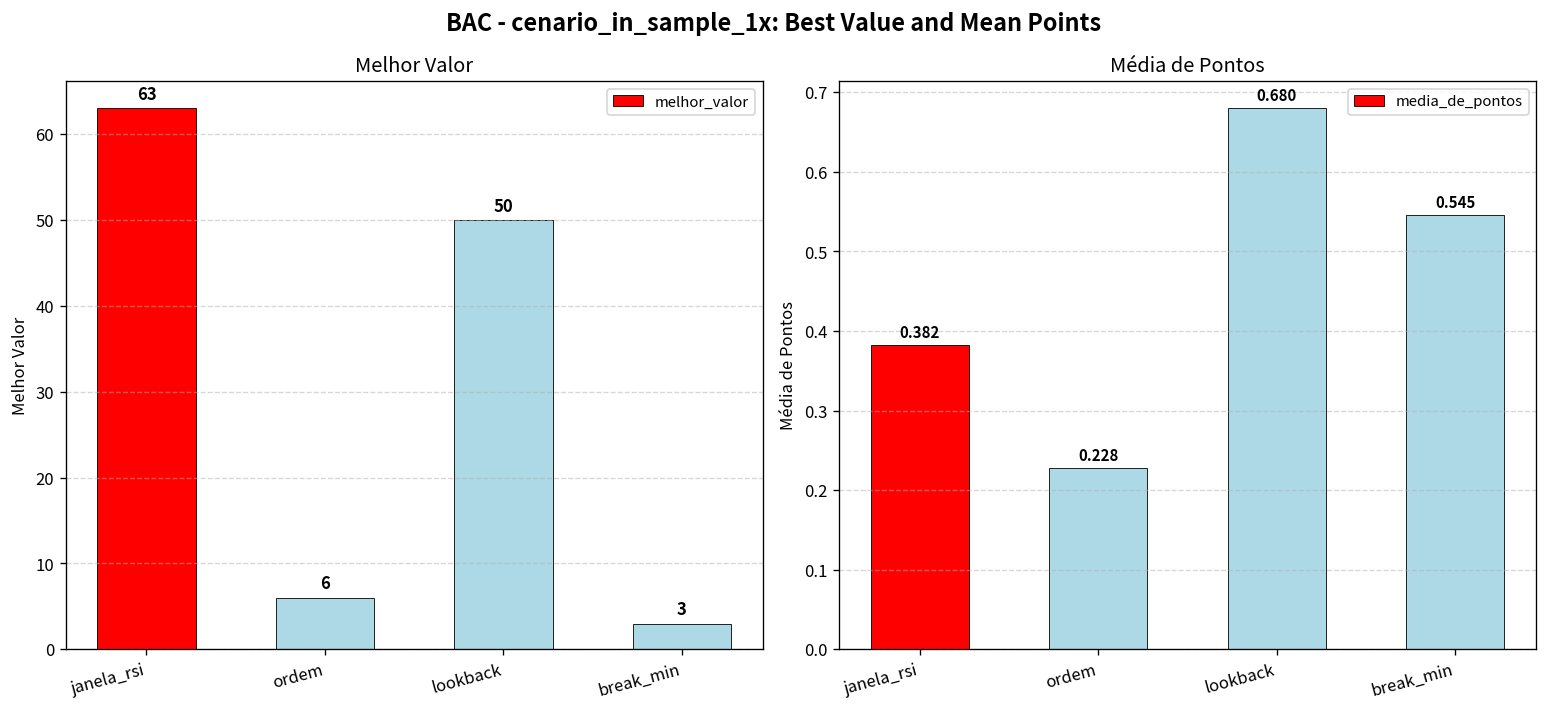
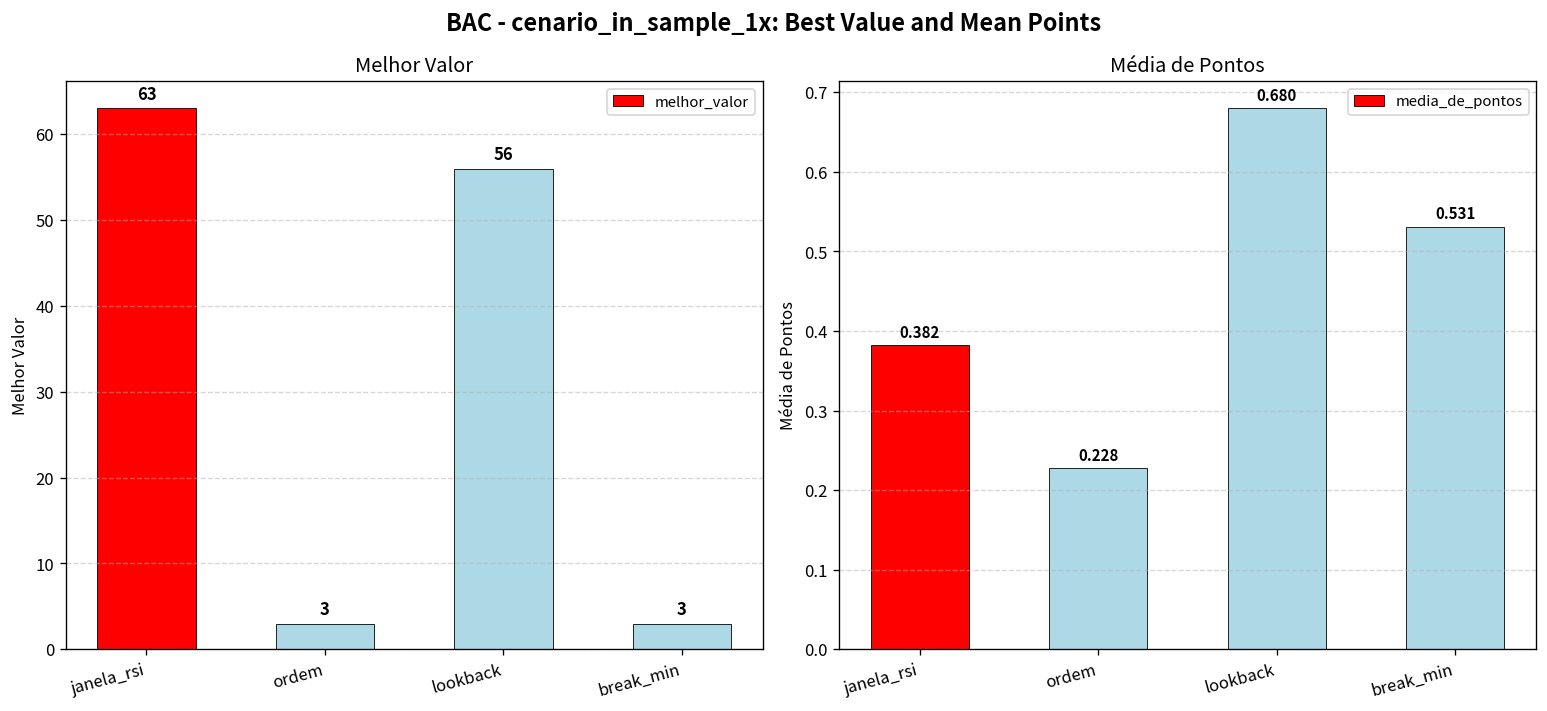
  {
    "Melhor Valor": {
      "janela_rsi": 63,
-     "ordem": 6,
-     "lookback": 50,
+     "ordem": 3,
+     "lookback": 56,
      "break_min": 3
    },
    "Média de Pontos": {
      "janela_rsi": 0.382,
      "ordem": 0.228,
      "lookback": 0.680,
-     "break_min": 0.545
+     "break_min": 0.531
    }
  }
